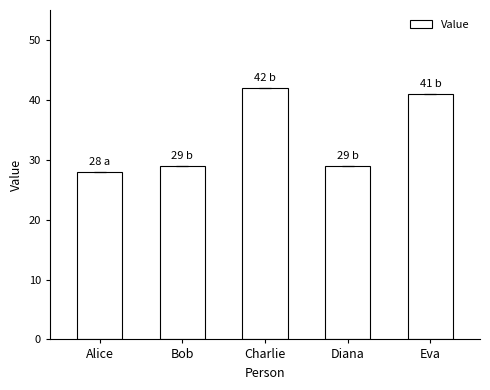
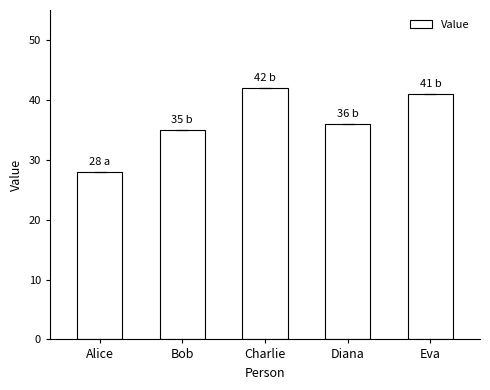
  {
    "Alice": 28,
-   "Bob": 29,
+   "Bob": 35,
    "Charlie": 42,
-   "Diana": 29,
+   "Diana": 36,
    "Eva": 41
  }
